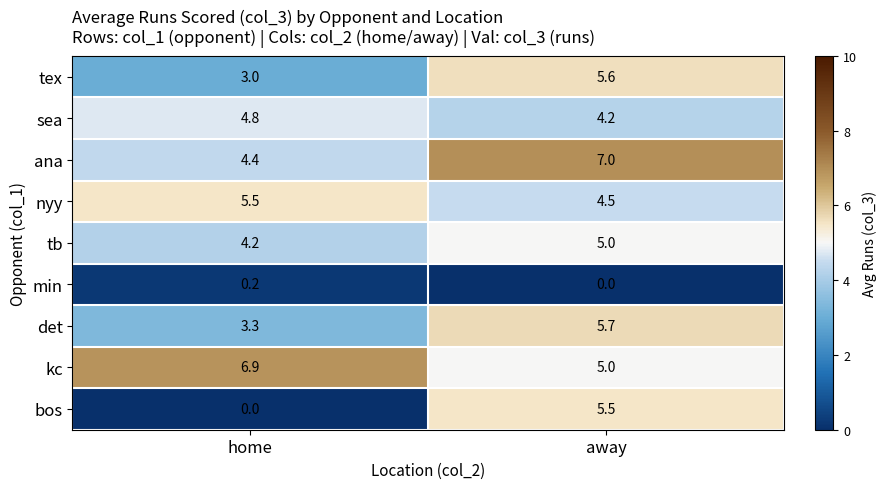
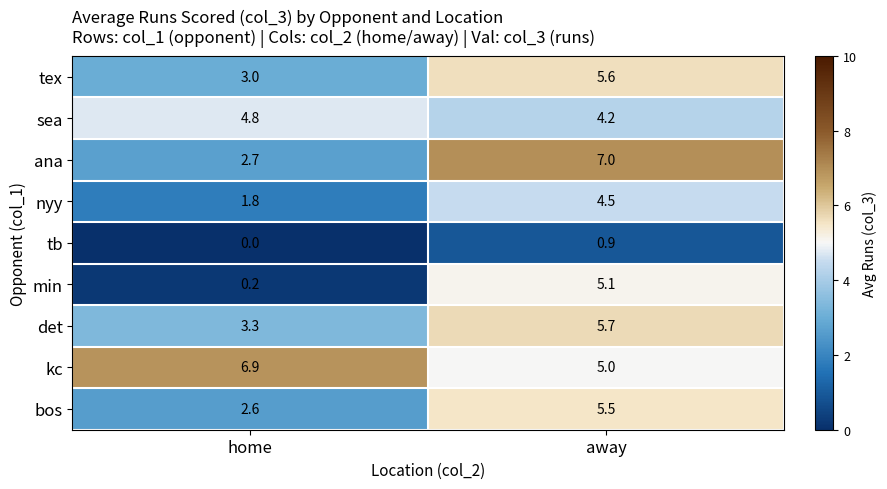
  {
    "tex": {
      "home": 3.0,
      "away": 5.6
    },
    "sea": {
      "home": 4.8,
      "away": 4.2
    },
    "ana": {
-     "home": 4.4,
+     "home": 2.7,
      "away": 7.0
    },
    "nyy": {
-     "home": 5.5,
+     "home": 1.8,
      "away": 4.5
    },
    "tb": {
-     "home": 4.2,
-     "away": 5.0
+     "home": 0.0,
+     "away": 0.9
    },
    "min": {
      "home": 0.2,
-     "away": 0.0
+     "away": 5.1
    },
    "det": {
      "home": 3.3,
      "away": 5.7
    },
    "kc": {
      "home": 6.9,
      "away": 5.0
    },
    "bos": {
-     "home": 0.0,
+     "home": 2.6,
      "away": 5.5
    }
  }
